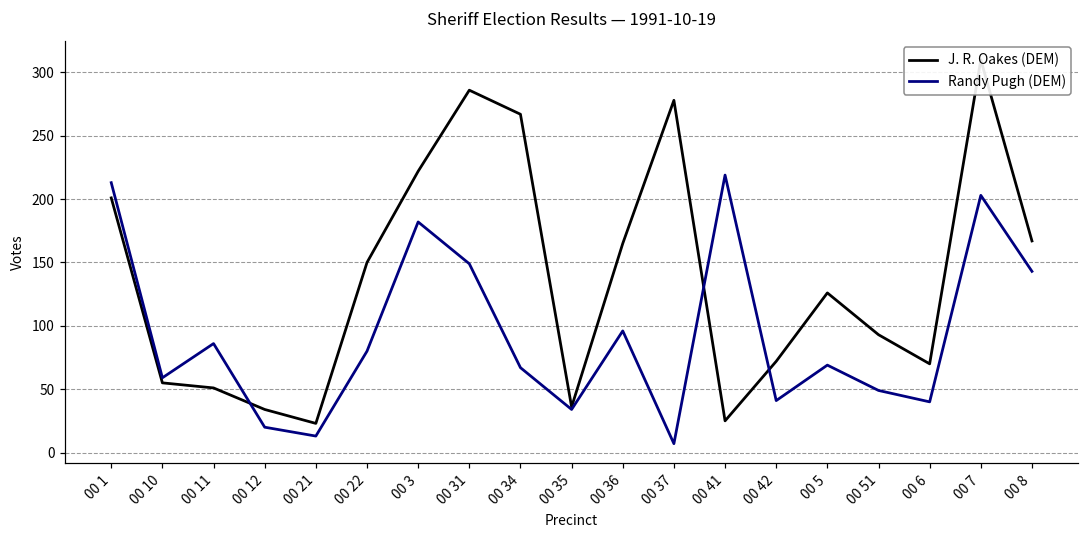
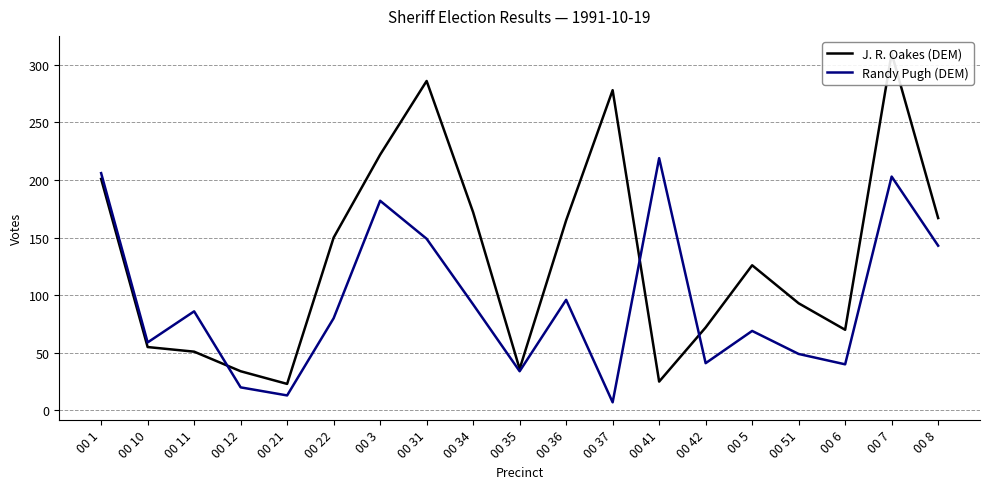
  {
    "J. R. Oakes (DEM)": {
      "00 1": 201,
      "00 10": 55,
      "00 11": 51,
      "00 12": 34,
      "00 21": 23,
      "00 22": 150,
      "00 3": 222,
      "00 31": 286,
-     "00 34": 267,
+     "00 34": 172,
      "00 36": 165,
      "00 37": 278,
      "00 41": 25,
      "00 42": 72,
      "00 5": 126,
      "00 51": 93,
      "00 6": 70,
      "00 8": 167
    },
    "Randy Pugh (DEM)": {
-     "00 1": 213,
+     "00 1": 206,
      "00 10": 59,
      "00 11": 86,
      "00 12": 20,
      "00 21": 13,
      "00 22": 80,
      "00 3": 182,
      "00 31": 149,
-     "00 34": 67,
+     "00 34": 92,
      "00 36": 96,
      "00 37": 7,
      "00 41": 219,
      "00 42": 41,
      "00 5": 69,
      "00 51": 49,
      "00 6": 40,
      "00 7": 203,
      "00 8": 143
    }
  }
